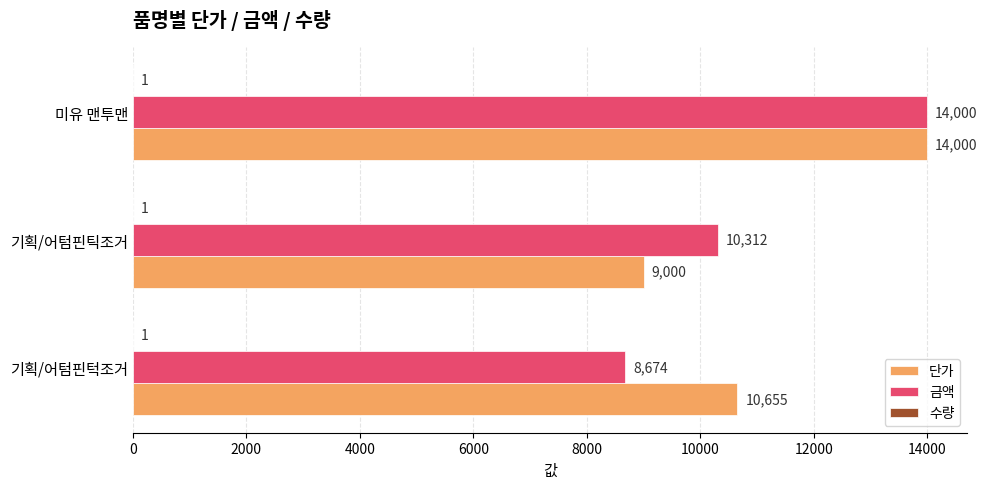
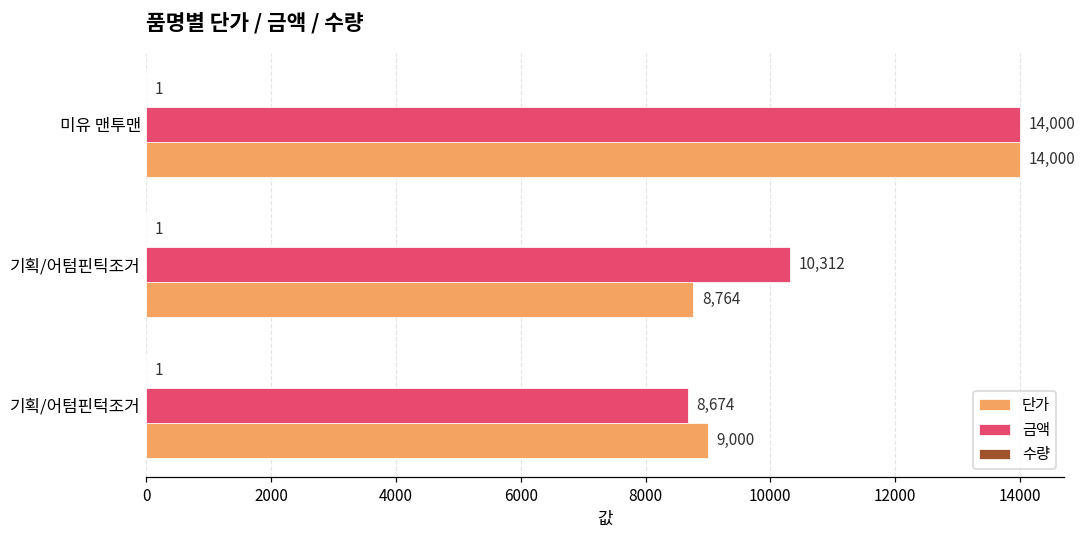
  {
    "단가": {
      "미유 맨투맨": "14,000",
-     "기획/어텀핀틱조거": "9,000",
-     "기획/어텀핀턱조거": "10,655"
+     "기획/어텀핀틱조거": "8,764",
+     "기획/어텀핀턱조거": "9,000"
    },
    "금액": {
      "미유 맨투맨": "14,000",
      "기획/어텀핀틱조거": "10,312",
      "기획/어텀핀턱조거": "8,674"
    },
    "수량": {
      "미유 맨투맨": "1",
      "기획/어텀핀틱조거": "1",
      "기획/어텀핀턱조거": "1"
    }
  }
